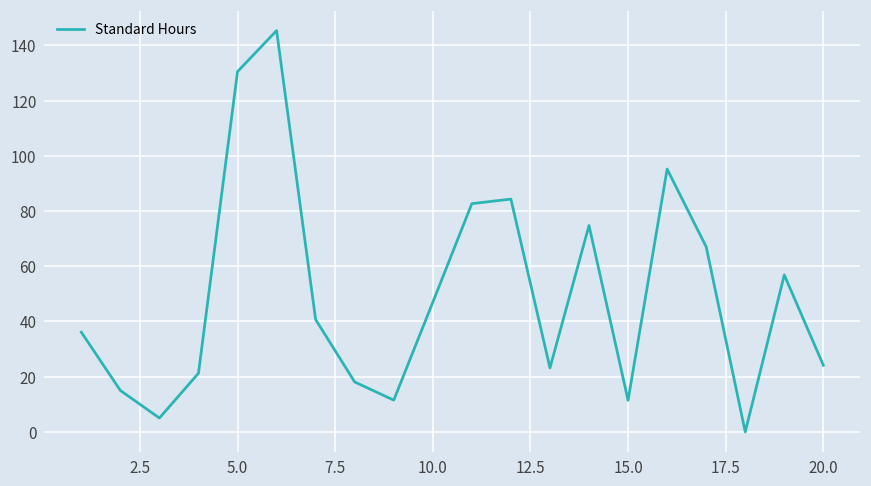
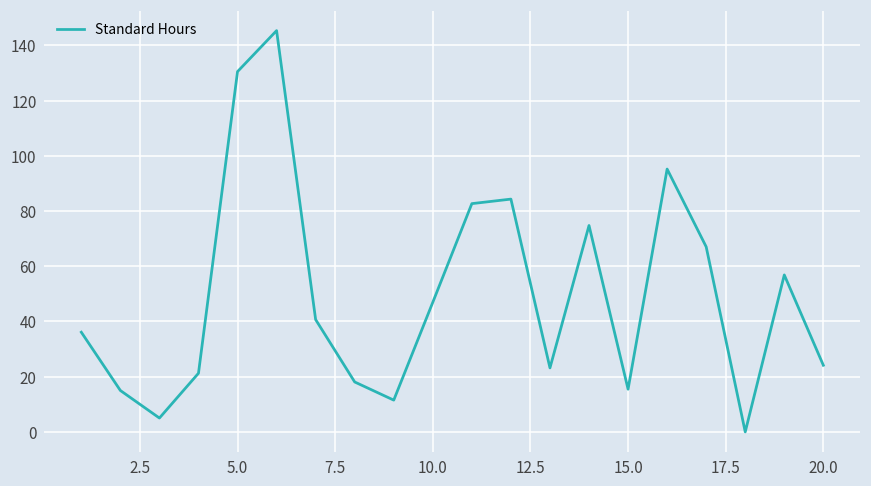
  {
    "5.0": 131,
    "10.0": 47,
-   "15.0": 11,
+   "15.0": 15,
    "20.0": 24
  }
